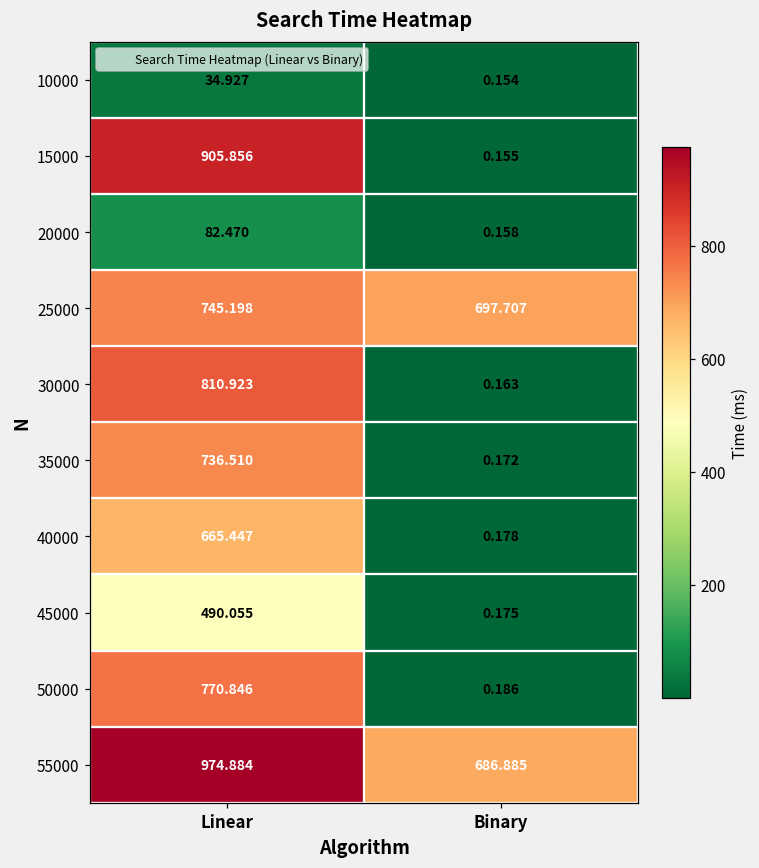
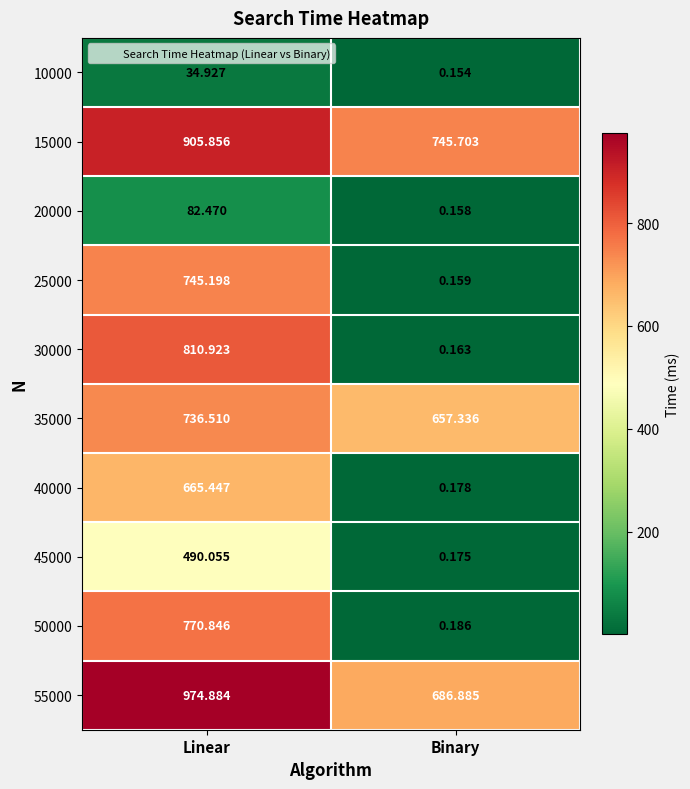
  {
    "10000": {
      "Linear": 34.927,
      "Binary": 0.154
    },
    "15000": {
      "Linear": 905.856,
-     "Binary": 0.155
+     "Binary": 745.703
    },
    "20000": {
      "Linear": 82.470,
      "Binary": 0.158
    },
    "25000": {
      "Linear": 745.198,
-     "Binary": 697.707
+     "Binary": 0.159
    },
    "30000": {
      "Linear": 810.923,
      "Binary": 0.163
    },
    "35000": {
      "Linear": 736.510,
-     "Binary": 0.172
+     "Binary": 657.336
    },
    "40000": {
      "Linear": 665.447,
      "Binary": 0.178
    },
    "45000": {
      "Linear": 490.055,
      "Binary": 0.175
    },
    "50000": {
      "Linear": 770.846,
      "Binary": 0.186
    },
    "55000": {
      "Linear": 974.884,
      "Binary": 686.885
    }
  }
